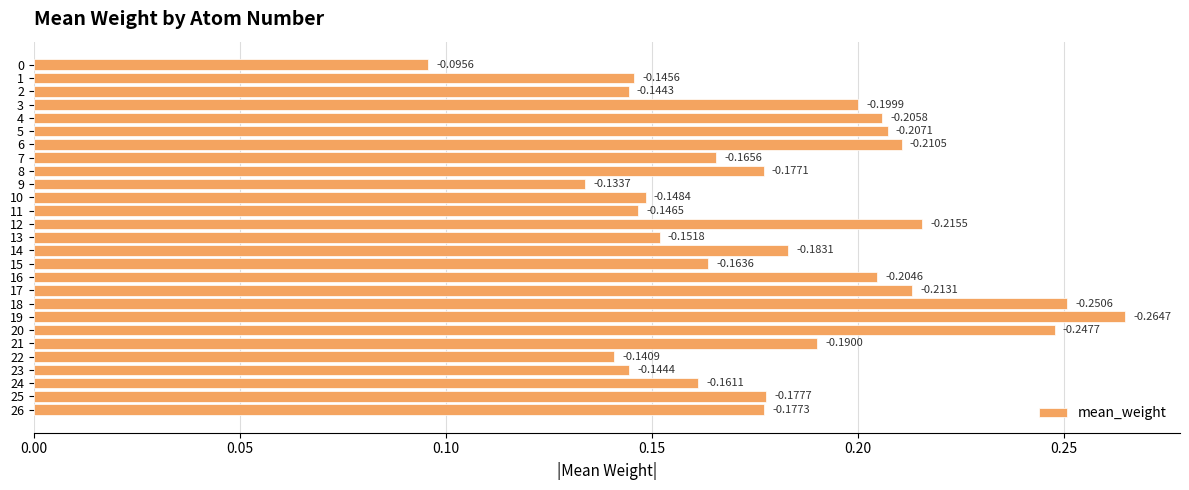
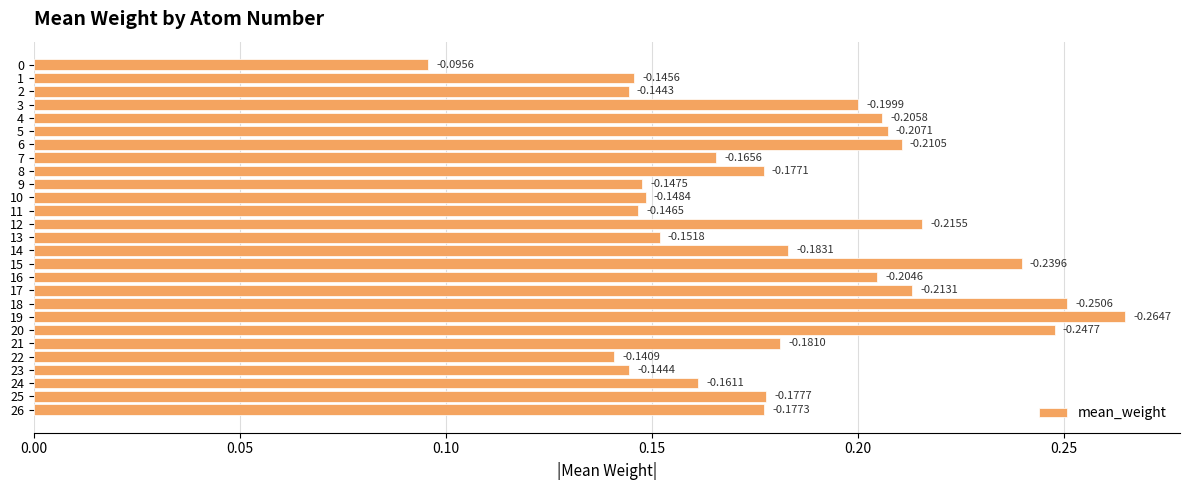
  {
-   "9": -0.1337,
-   "15": -0.1636,
-   "21": -0.1900
+   "9": -0.1475,
+   "15": -0.2396,
+   "21": -0.1810
  }
